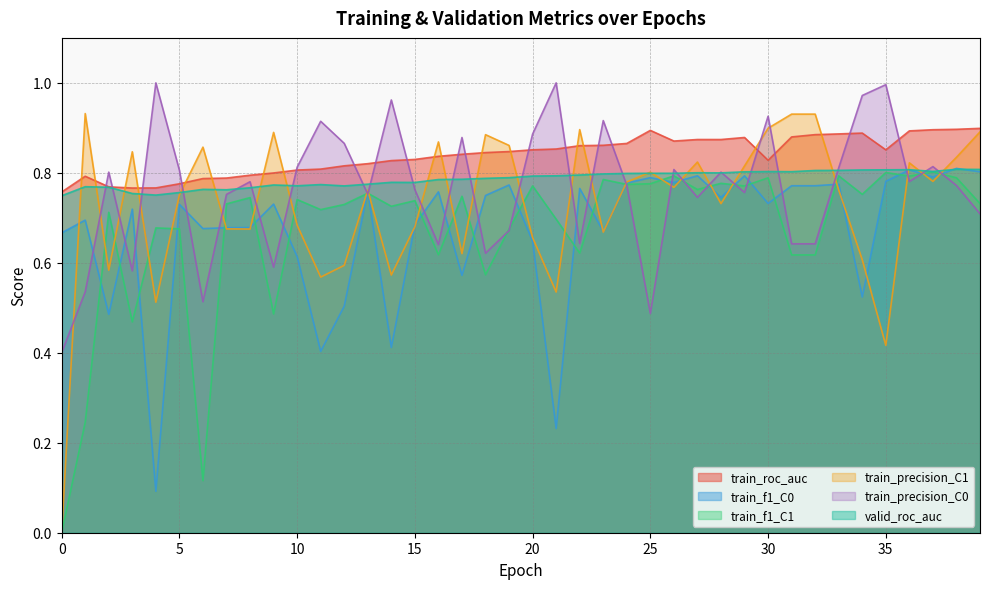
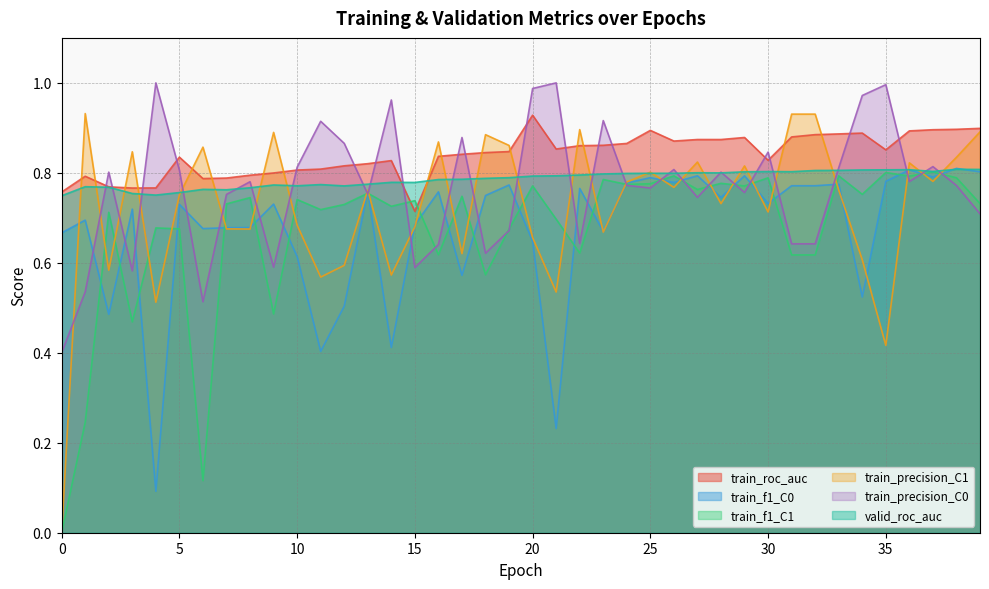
  {
    "train_roc_auc": {
      "0": 0.76,
-     "5": 0.78,
+     "5": 0.83,
      "10": 0.81,
-     "15": 0.83,
-     "20": 0.85,
+     "15": 0.71,
+     "20": 0.93,
      "25": 0.89,
      "30": 0.83,
      "35": 0.85
    },
    "train_precision_C1": {
      "10": 0.68,
      "20": 0.66,
-     "30": 0.90,
+     "30": 0.71,
      "35": 0.42
    },
    "train_precision_C0": {
      "0": 0.40,
      "5": 0.81,
      "10": 0.81,
-     "15": 0.76,
-     "20": 0.89,
-     "25": 0.49,
-     "30": 0.93,
+     "15": 0.59,
+     "20": 0.99,
+     "25": 0.77,
+     "30": 0.85,
      "35": 1.00
    }
  }
